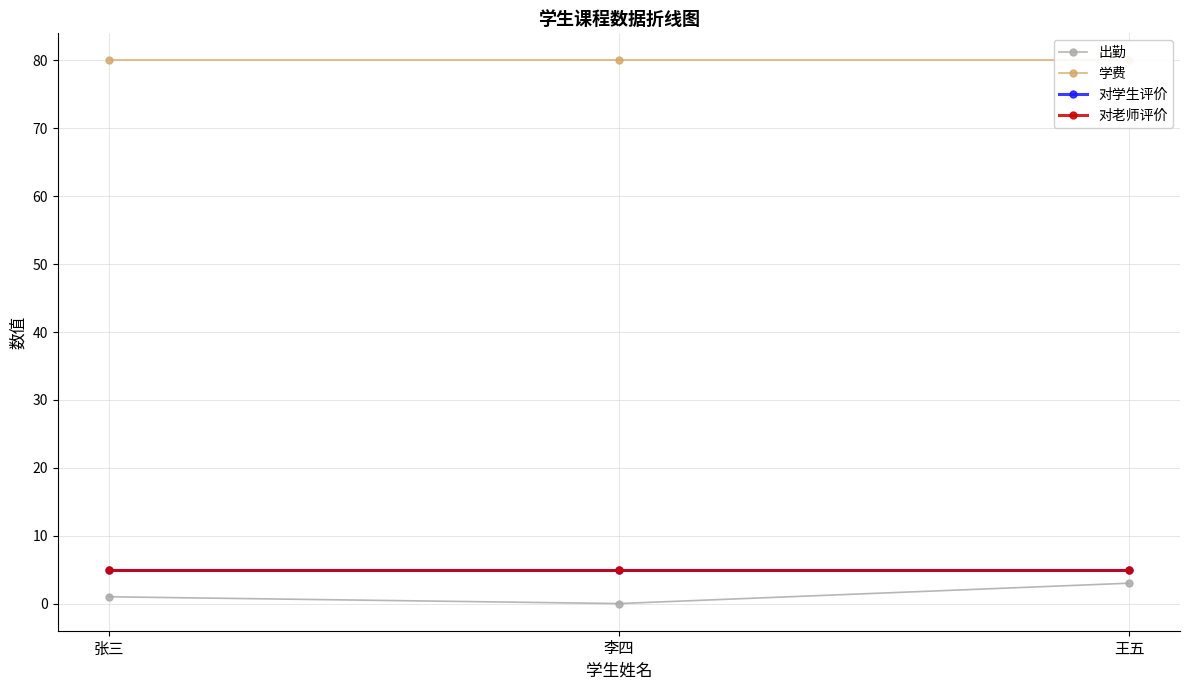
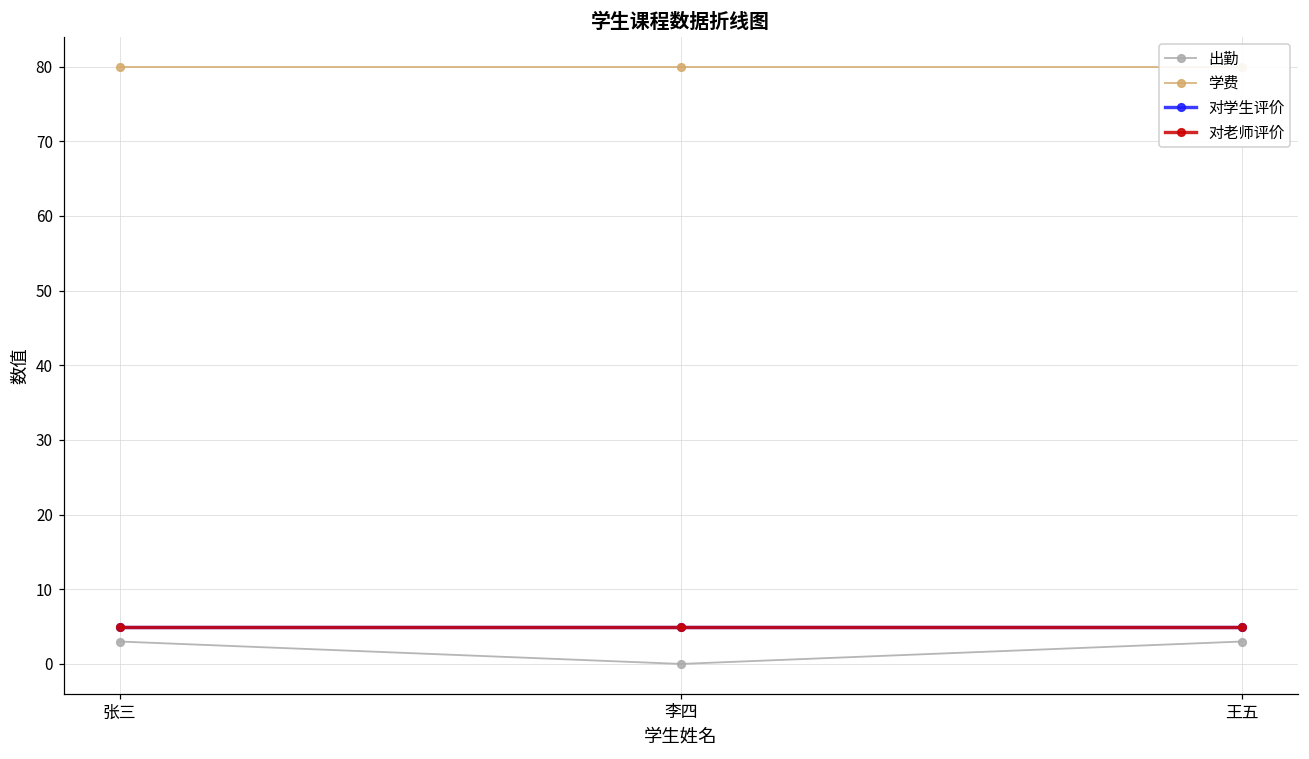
  {
    "出勤": {
-     "张三": 1,
+     "张三": 3,
      "李四": 0,
      "王五": 3
    },
    "学费": {
      "张三": 80,
      "李四": 80
    },
    "对老师评价": {
      "张三": 5,
      "李四": 5,
      "王五": 5
    }
  }
